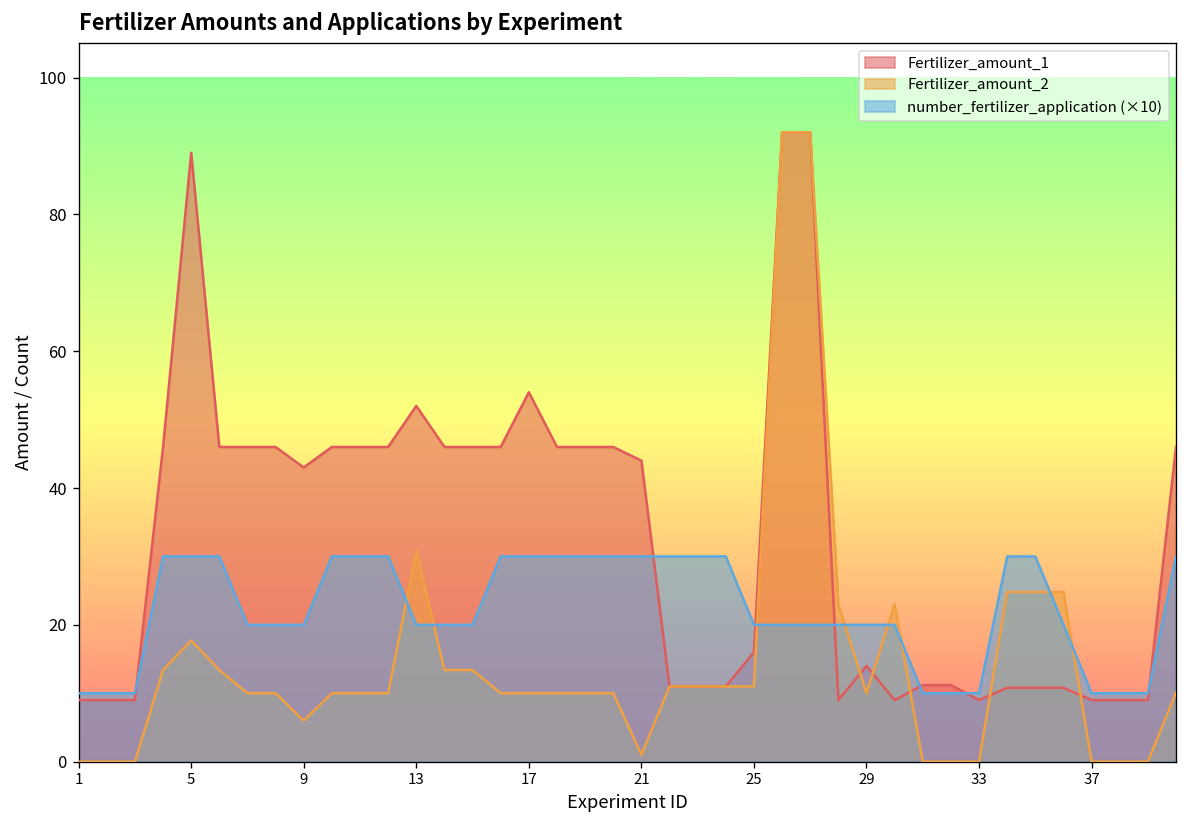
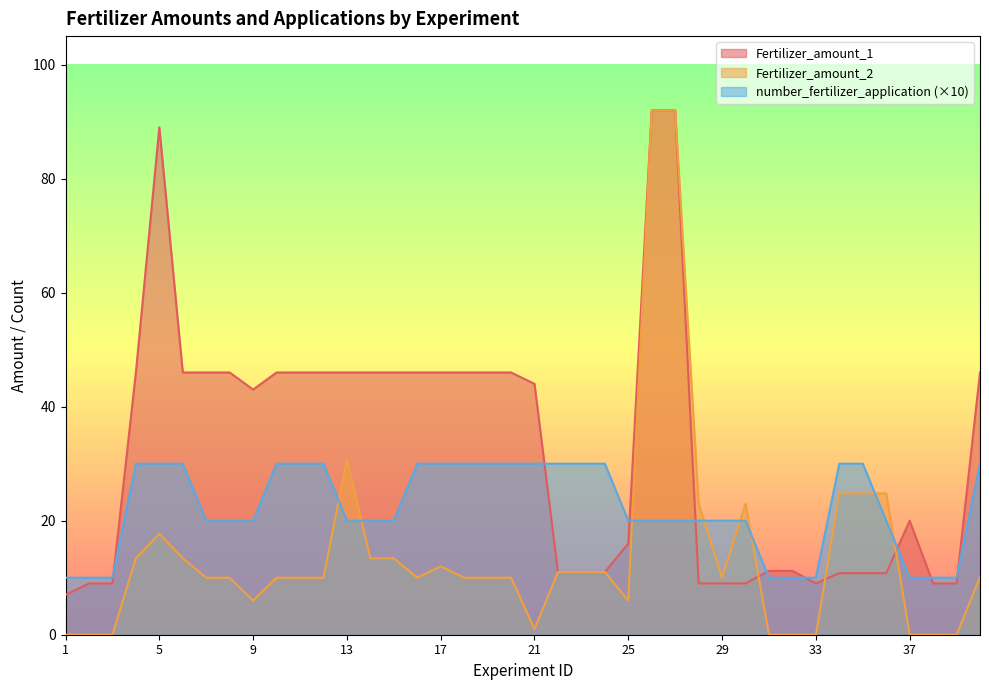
  {
    "Fertilizer_amount_1": {
-     "1": 9,
+     "1": 7,
      "5": 89,
      "9": 43,
-     "13": 52,
-     "17": 54,
+     "13": 46,
+     "17": 46,
      "21": 44,
      "25": 16,
-     "29": 14,
+     "29": 9,
      "33": 9,
-     "37": 9
+     "37": 20
    },
    "Fertilizer_amount_2": {
      "1": 0,
      "5": 18,
      "9": 6,
      "13": 31,
-     "17": 10,
+     "17": 12,
      "21": 1,
-     "25": 11,
+     "25": 6,
      "29": 10,
      "33": 0,
      "37": 0
    },
    "number_fertilizer_application (×10)": {
      "1": 10,
      "5": 30,
      "9": 20,
      "13": 20,
      "17": 30,
      "21": 30,
      "25": 20,
      "29": 20,
      "33": 10,
      "37": 10
    }
  }
